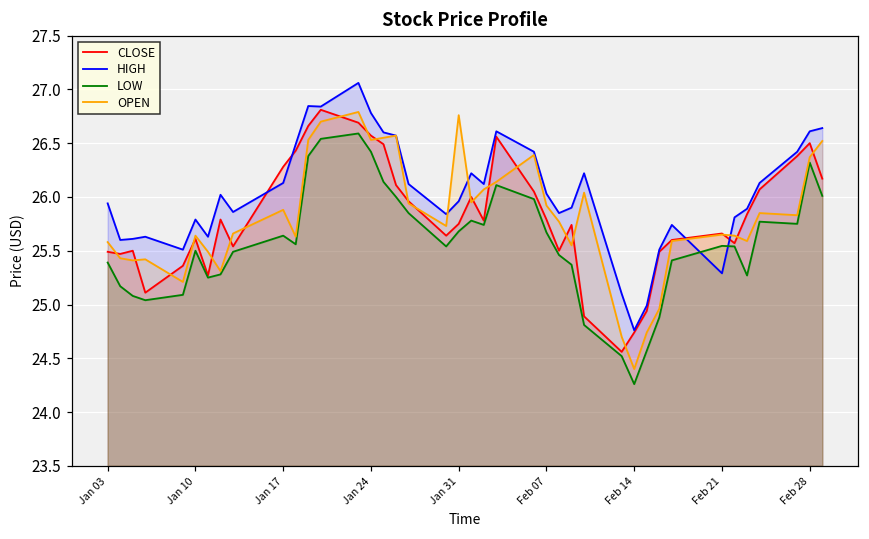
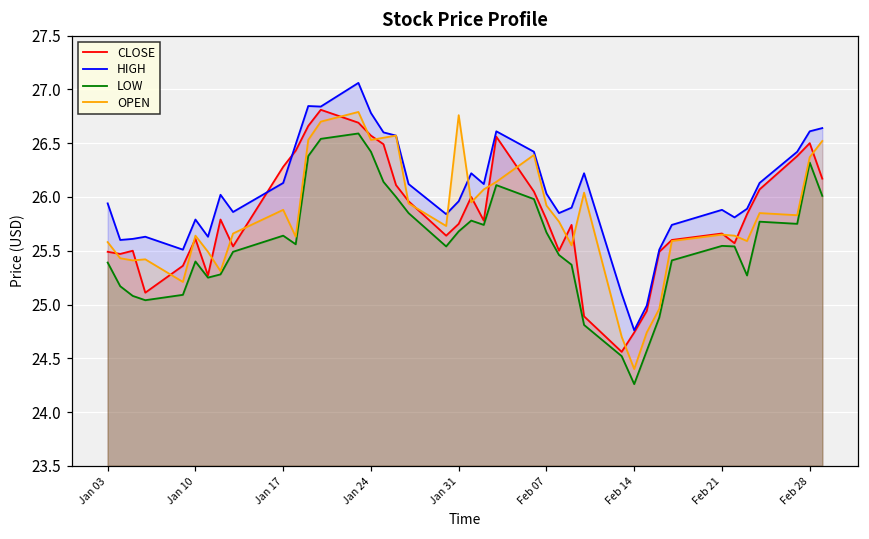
  {
    "CLOSE": {
      "Jan 03": 25.5,
      "Jan 10": 25.6,
      "Jan 17": 26.3,
      "Jan 24": 26.6,
      "Jan 31": 25.8,
      "Feb 07": 25.8,
      "Feb 28": 26.5
    },
    "HIGH": {
      "Jan 03": 25.9,
      "Jan 10": 25.8,
      "Jan 17": 26.1,
      "Jan 24": 26.8,
      "Jan 31": 26.0,
      "Feb 07": 26.0,
-     "Feb 21": 25.3,
+     "Feb 21": 25.9,
      "Feb 28": 26.6
    },
    "LOW": {
      "Jan 03": 25.4,
-     "Jan 10": 25.5,
+     "Jan 10": 25.4,
      "Jan 17": 25.6,
      "Jan 24": 26.4,
      "Jan 31": 25.7,
      "Feb 07": 25.7,
      "Feb 14": 24.3,
      "Feb 21": 25.5,
      "Feb 28": 26.3
    },
    "OPEN": {
      "Jan 03": 25.6,
      "Jan 10": 25.6,
      "Jan 17": 25.9,
      "Jan 24": 26.5,
      "Jan 31": 26.8,
      "Feb 07": 25.9,
      "Feb 14": 24.4,
      "Feb 28": 26.4
    }
  }
